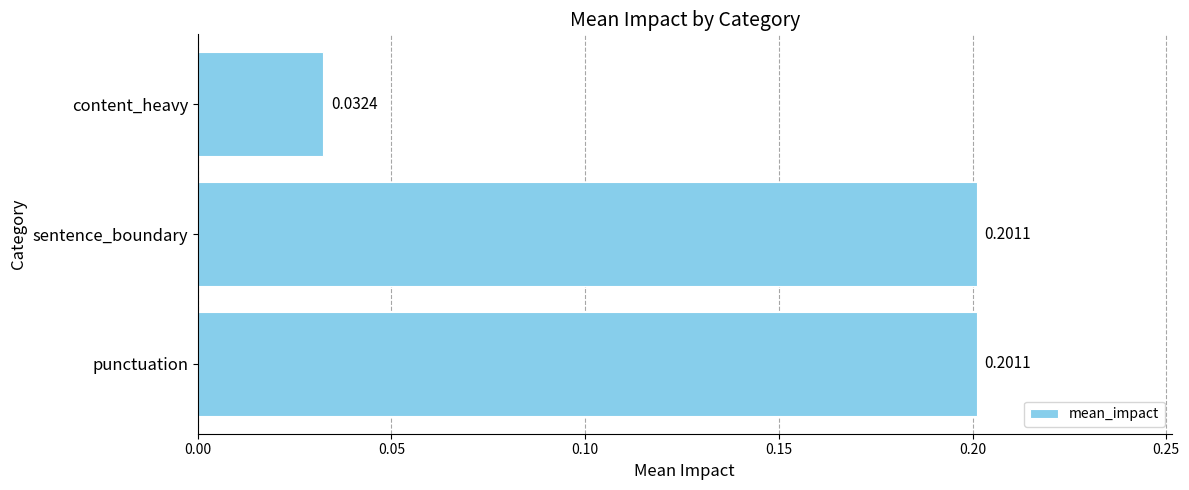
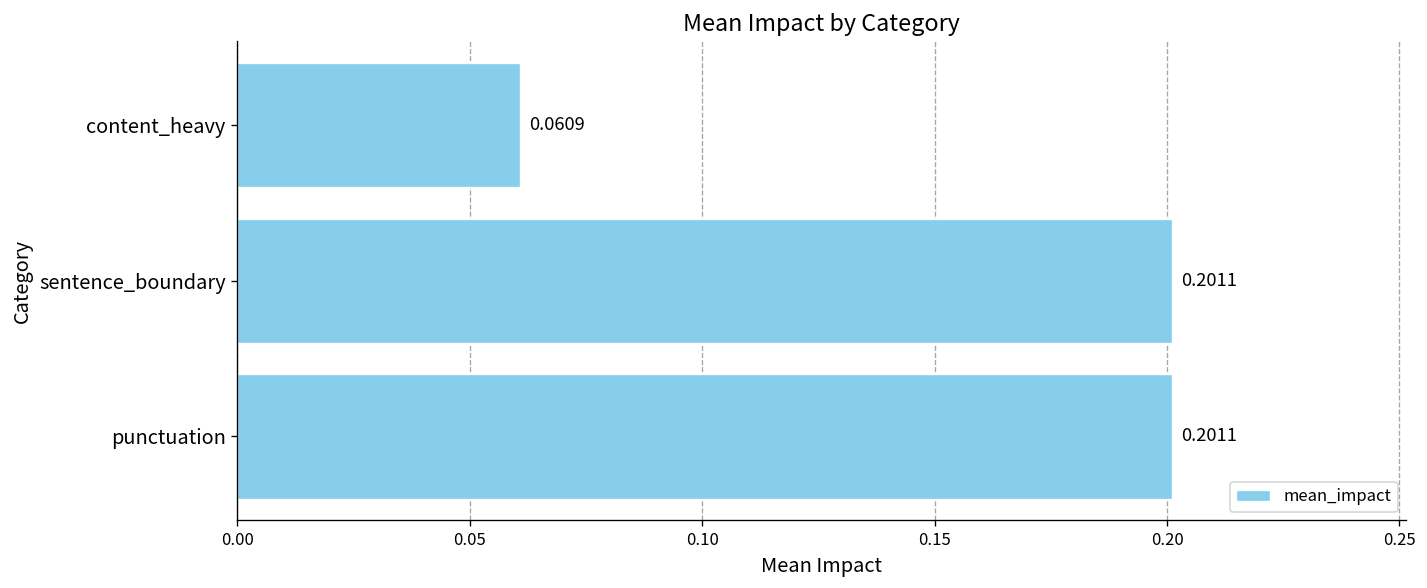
  {
-   "content_heavy": 0.0324,
+   "content_heavy": 0.0609,
    "sentence_boundary": 0.2011,
    "punctuation": 0.2011
  }
